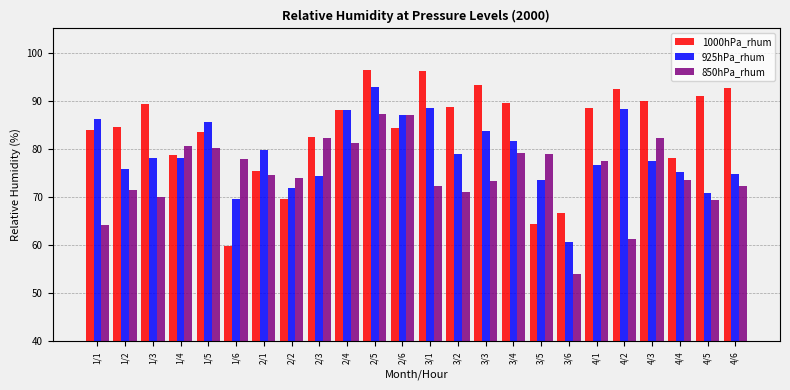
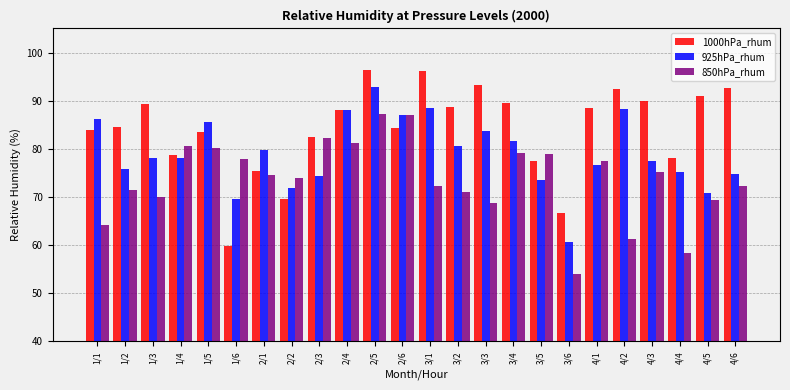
  {
    "1000hPa_rhum": {
      "1/1": 84,
      "1/2": 85,
      "1/3": 89,
      "1/4": 79,
      "1/5": 84,
      "1/6": 60,
      "2/1": 75,
      "2/2": 70,
      "2/3": 83,
      "2/4": 88,
      "2/5": 96,
      "2/6": 84,
      "3/1": 96,
      "3/2": 89,
      "3/3": 93,
      "3/4": 89,
-     "3/5": 64,
+     "3/5": 77,
      "3/6": 67,
      "4/1": 89,
      "4/2": 92,
      "4/3": 90,
      "4/4": 78,
      "4/5": 91,
      "4/6": 93
    },
    "925hPa_rhum": {
      "1/1": 86,
      "1/2": 76,
      "1/3": 78,
      "1/4": 78,
      "1/5": 86,
      "1/6": 70,
      "2/1": 80,
      "2/2": 72,
      "2/3": 74,
      "2/4": 88,
      "2/5": 93,
      "2/6": 87,
      "3/1": 89,
-     "3/2": 79,
+     "3/2": 81,
      "3/3": 84,
      "3/4": 82,
      "3/5": 74,
      "3/6": 61,
      "4/1": 77,
      "4/2": 88,
      "4/3": 77,
      "4/4": 75,
      "4/5": 71,
      "4/6": 75
    },
    "850hPa_rhum": {
      "1/1": 64,
      "1/2": 72,
      "1/3": 70,
      "1/4": 81,
      "1/5": 80,
      "1/6": 78,
      "2/1": 75,
      "2/2": 74,
      "2/3": 82,
      "2/4": 81,
      "2/5": 87,
      "2/6": 87,
      "3/1": 72,
      "3/2": 71,
-     "3/3": 73,
+     "3/3": 69,
      "3/4": 79,
      "3/5": 79,
      "3/6": 54,
      "4/1": 77,
      "4/2": 61,
-     "4/3": 82,
-     "4/4": 74,
+     "4/3": 75,
+     "4/4": 58,
      "4/5": 69,
      "4/6": 72
    }
  }
